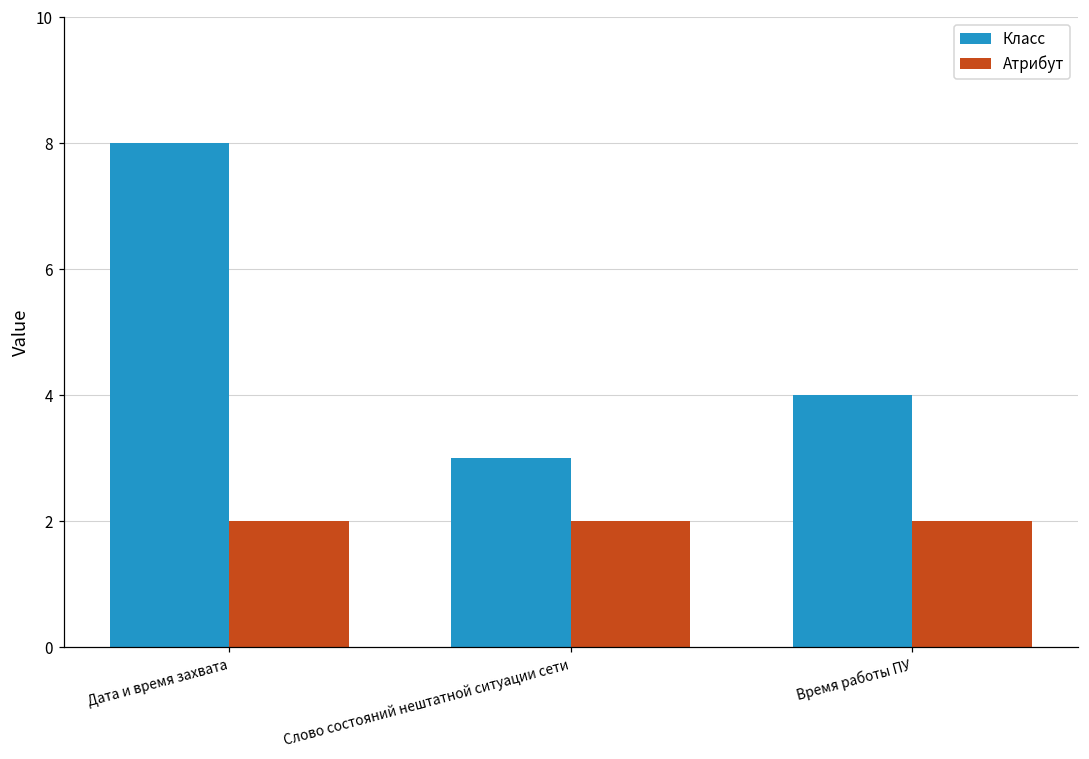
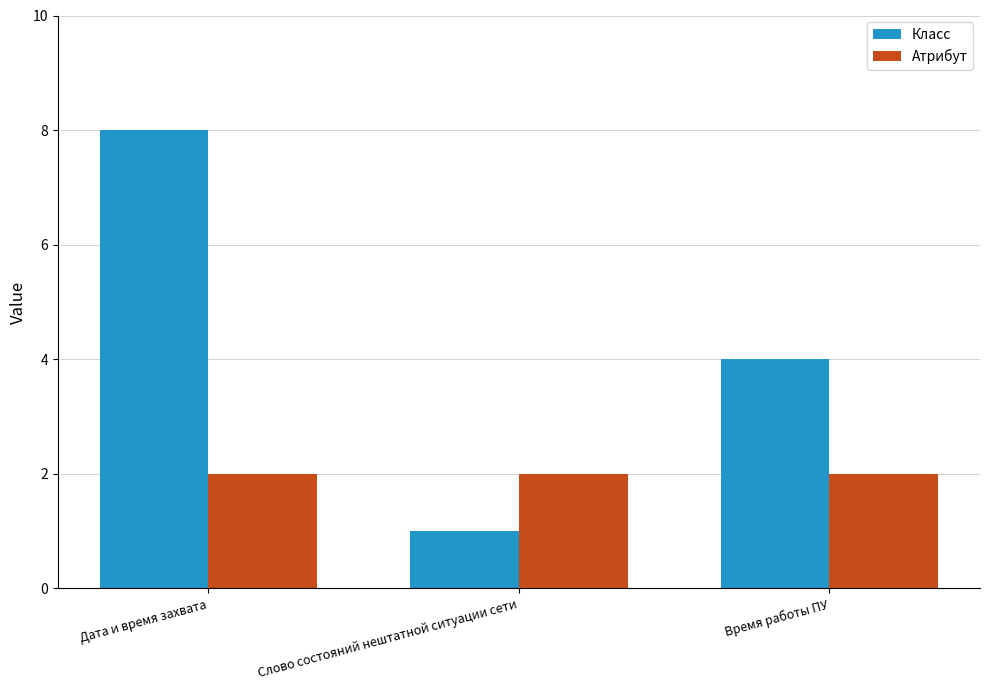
  {
    "Класс": {
      "Дата и время захвата": 8,
-     "Слово состояний нештатной ситуации сети": 3,
+     "Слово состояний нештатной ситуации сети": 1,
      "Время работы ПУ": 4
    },
    "Атрибут": {
      "Дата и время захвата": 2,
      "Слово состояний нештатной ситуации сети": 2,
      "Время работы ПУ": 2
    }
  }
